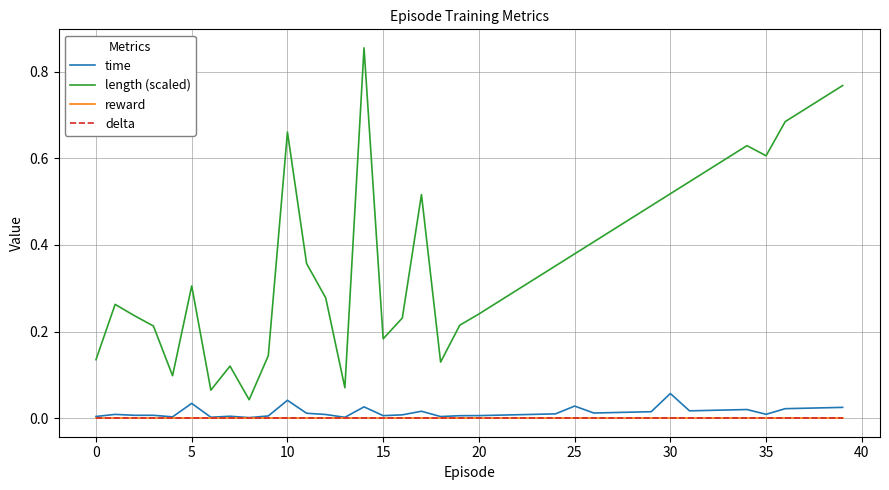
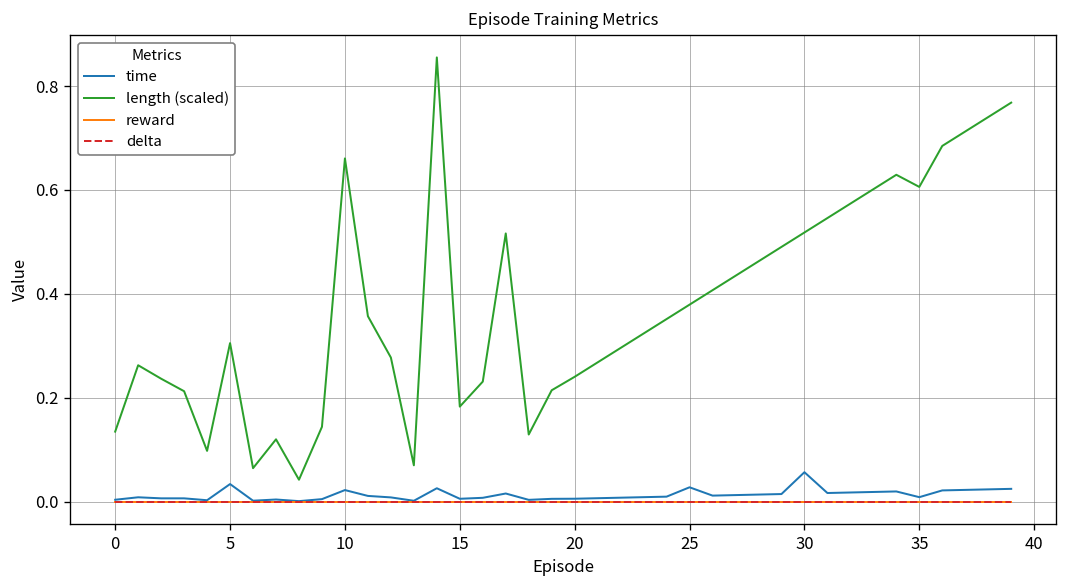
  {
    "time": {
      "5": 0.03,
-     "10": 0.04,
+     "10": 0.02,
      "20": 0.01,
      "25": 0.03,
      "30": 0.06,
      "35": 0.01
    },
    "length (scaled)": {
      "0": 0.14,
      "5": 0.31,
      "10": 0.66,
      "15": 0.18,
      "20": 0.24,
      "25": 0.38,
      "30": 0.52,
      "35": 0.61
    },
    "delta": {
      "5": 0.00,
      "10": 0.00,
      "20": 0.00,
      "25": 0.00,
      "30": 0.00,
      "35": 0.00
    }
  }
